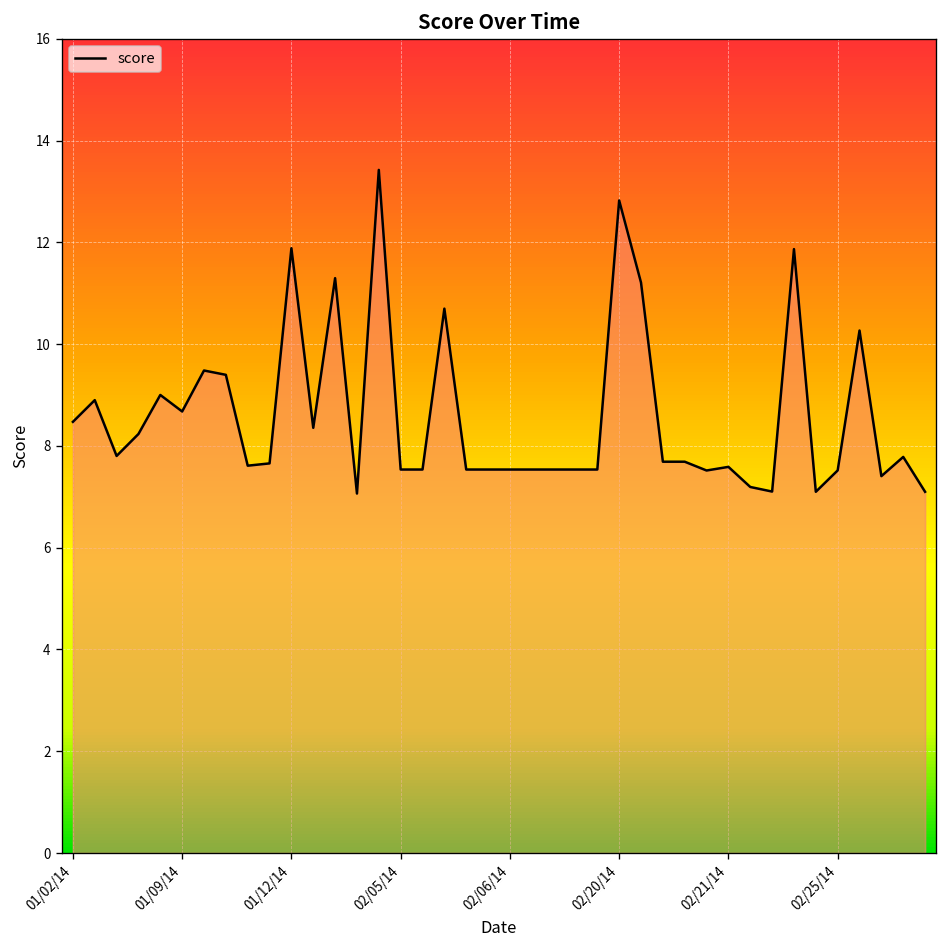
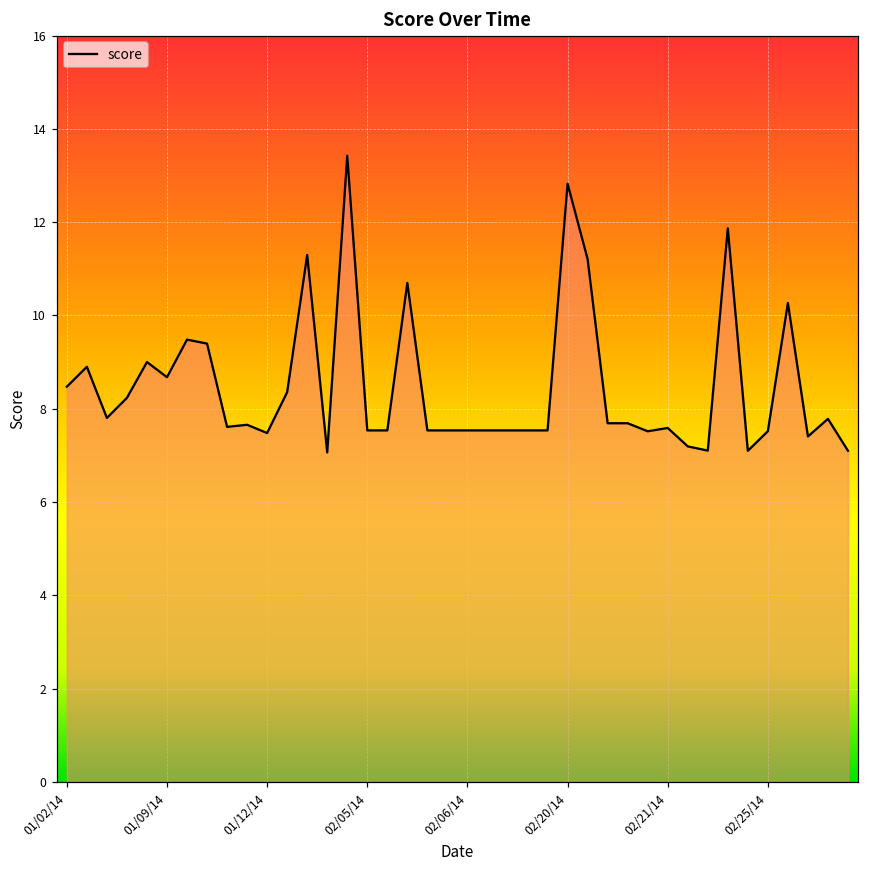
  {
    "01/02/14": 8.5,
    "01/09/14": 8.7,
-   "01/12/14": 11.9
+   "01/12/14": 7.5
  }
